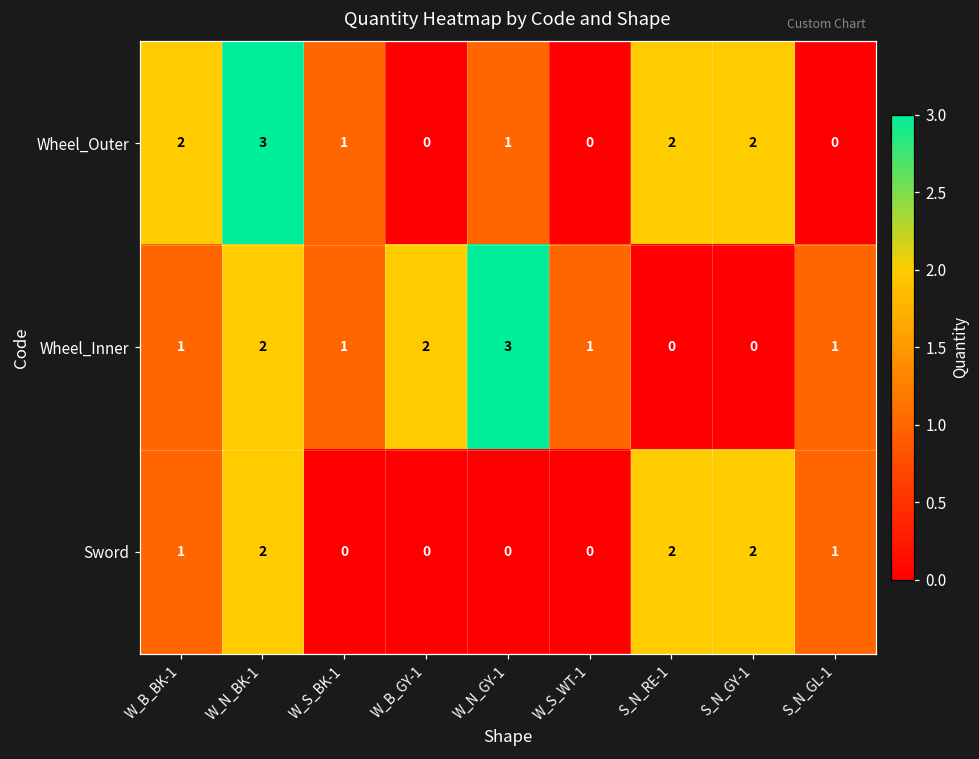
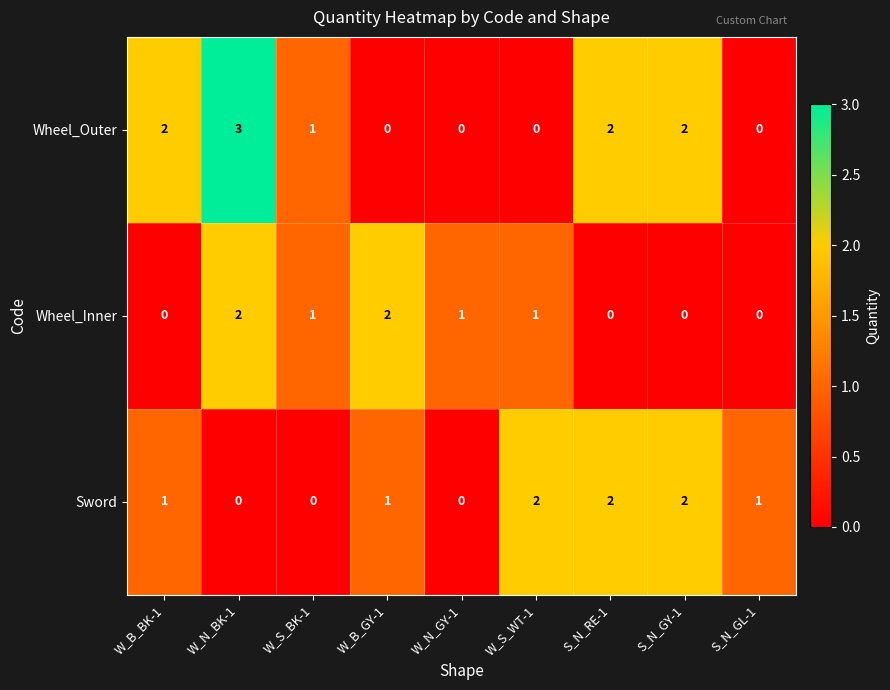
  {
    "Wheel_Outer": {
      "W_B_BK-1": 2,
      "W_N_BK-1": 3,
      "W_S_BK-1": 1,
      "W_B_GY-1": 0,
-     "W_N_GY-1": 1,
+     "W_N_GY-1": 0,
      "W_S_WT-1": 0,
      "S_N_RE-1": 2,
      "S_N_GY-1": 2,
      "S_N_GL-1": 0
    },
    "Wheel_Inner": {
-     "W_B_BK-1": 1,
+     "W_B_BK-1": 0,
      "W_N_BK-1": 2,
      "W_S_BK-1": 1,
      "W_B_GY-1": 2,
-     "W_N_GY-1": 3,
+     "W_N_GY-1": 1,
      "W_S_WT-1": 1,
      "S_N_RE-1": 0,
      "S_N_GY-1": 0,
-     "S_N_GL-1": 1
+     "S_N_GL-1": 0
    },
    "Sword": {
      "W_B_BK-1": 1,
-     "W_N_BK-1": 2,
+     "W_N_BK-1": 0,
      "W_S_BK-1": 0,
-     "W_B_GY-1": 0,
+     "W_B_GY-1": 1,
      "W_N_GY-1": 0,
-     "W_S_WT-1": 0,
+     "W_S_WT-1": 2,
      "S_N_RE-1": 2,
      "S_N_GY-1": 2,
      "S_N_GL-1": 1
    }
  }
